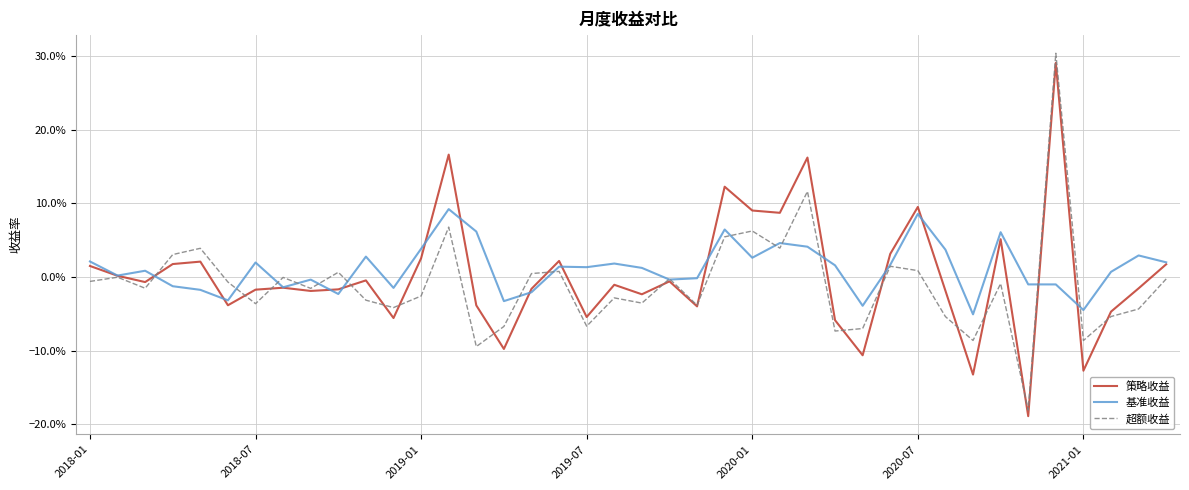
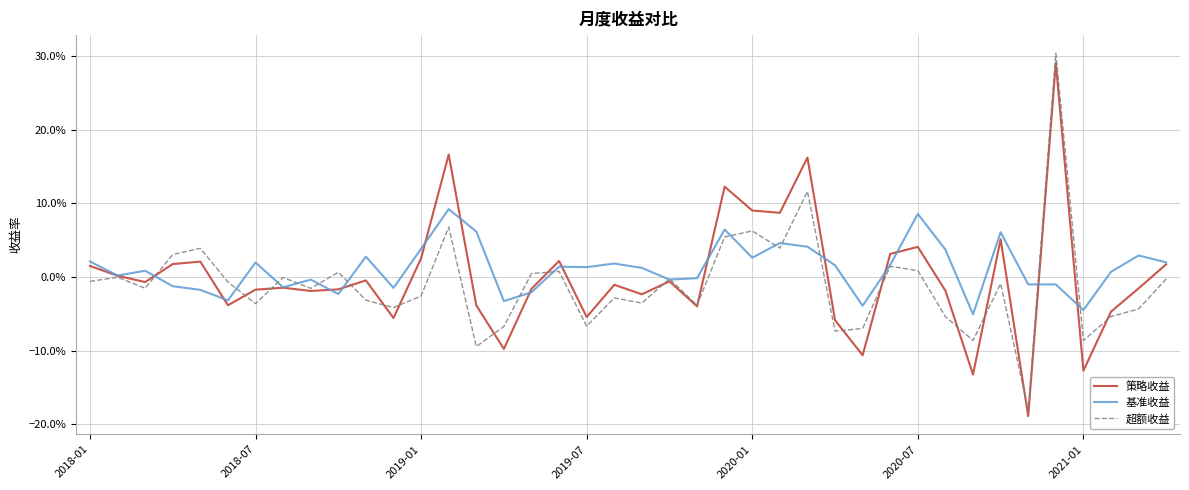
  {
    "策略收益": {
      "2018-01": "1%",
      "2018-07": "-2%",
      "2019-01": "3%",
      "2019-07": "-5%",
      "2020-01": "9%",
-     "2020-07": "10%",
+     "2020-07": "4%",
      "2021-01": "-13%"
    },
    "基准收益": {
      "2018-01": "2%",
      "2018-07": "2%",
      "2019-01": "4%",
      "2019-07": "1%",
      "2020-01": "3%",
      "2020-07": "9%",
      "2021-01": "-4%"
    },
    "超额收益": {
      "2018-01": "-1%",
      "2018-07": "-4%",
      "2019-01": "-3%",
      "2019-07": "-7%",
      "2020-01": "6%",
      "2020-07": "1%",
      "2021-01": "-9%"
    }
  }
